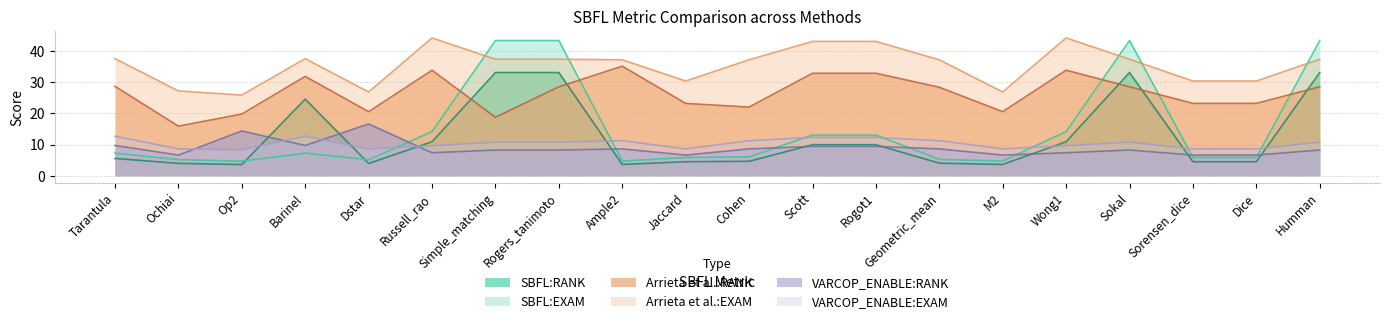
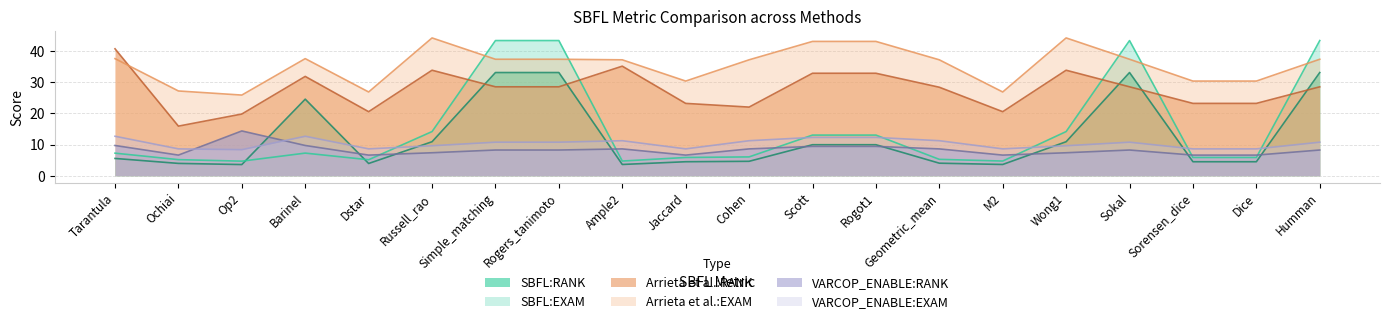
  {
    "SBFL:RANK": {
      "Tarantula": 6,
      "Ochiai": 4,
      "Op2": 4,
      "Barinel": 25,
      "Dstar": 4,
      "Russell_rao": 11,
      "Simple_matching": 33,
      "Rogers_tanimoto": 33,
      "Ample2": 4,
      "Jaccard": 4,
      "Cohen": 5,
      "Geometric_mean": 4,
      "M2": 4,
      "Wong1": 11,
      "Sokal": 33,
      "Sorensen_dice": 4,
      "Dice": 4,
      "Humman": 33
    },
    "Arrieta et al.:RANK": {
-     "Tarantula": 29,
+     "Tarantula": 41,
      "Ochiai": 16,
      "Op2": 20,
      "Barinel": 32,
      "Dstar": 21,
      "Russell_rao": 34,
-     "Simple_matching": 19,
+     "Simple_matching": 28,
      "Rogers_tanimoto": 28,
      "Ample2": 35,
      "Jaccard": 23,
      "Cohen": 22,
      "Scott": 33,
      "Rogot1": 33,
      "Geometric_mean": 28,
      "M2": 21,
      "Wong1": 34,
      "Sokal": 28,
      "Sorensen_dice": 23,
      "Dice": 23,
      "Humman": 28
    },
    "VARCOP_ENABLE:RANK": {
      "Tarantula": 10,
      "Ochiai": 7,
      "Op2": 14,
      "Barinel": 10,
-     "Dstar": 17,
+     "Dstar": 7,
      "Russell_rao": 7,
      "Simple_matching": 8,
      "Rogers_tanimoto": 8,
      "Ample2": 9,
      "Cohen": 9,
      "Geometric_mean": 9,
      "M2": 7,
      "Wong1": 7,
      "Sokal": 8,
      "Humman": 8
    }
  }
